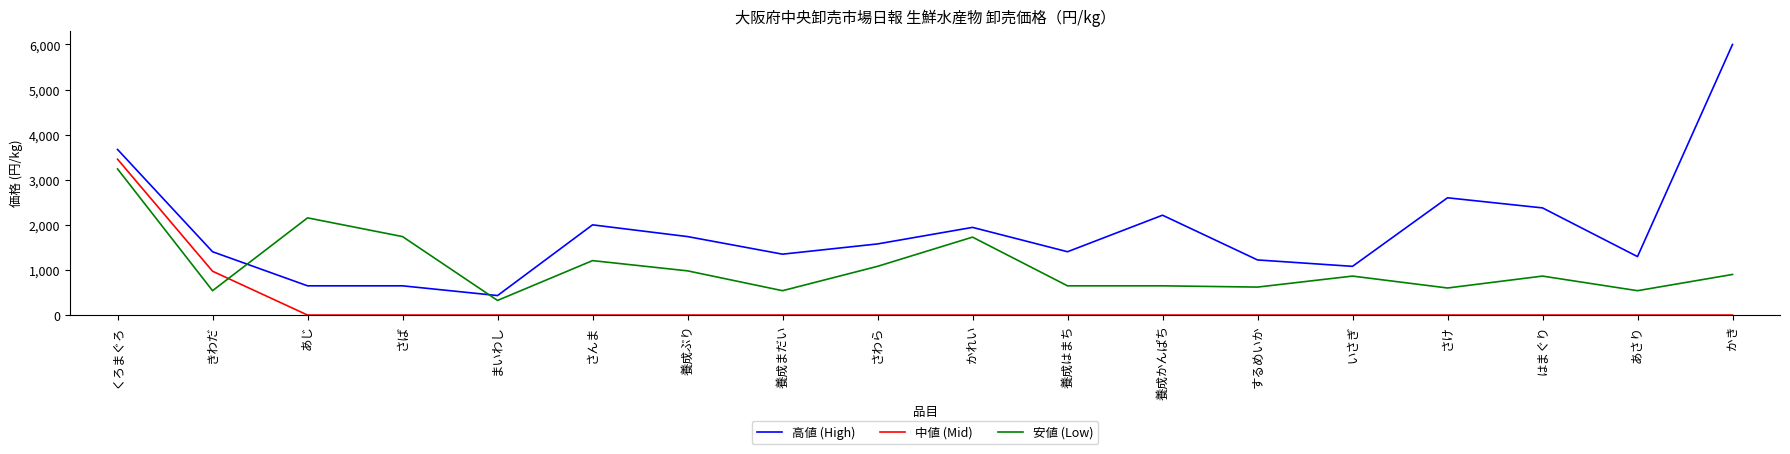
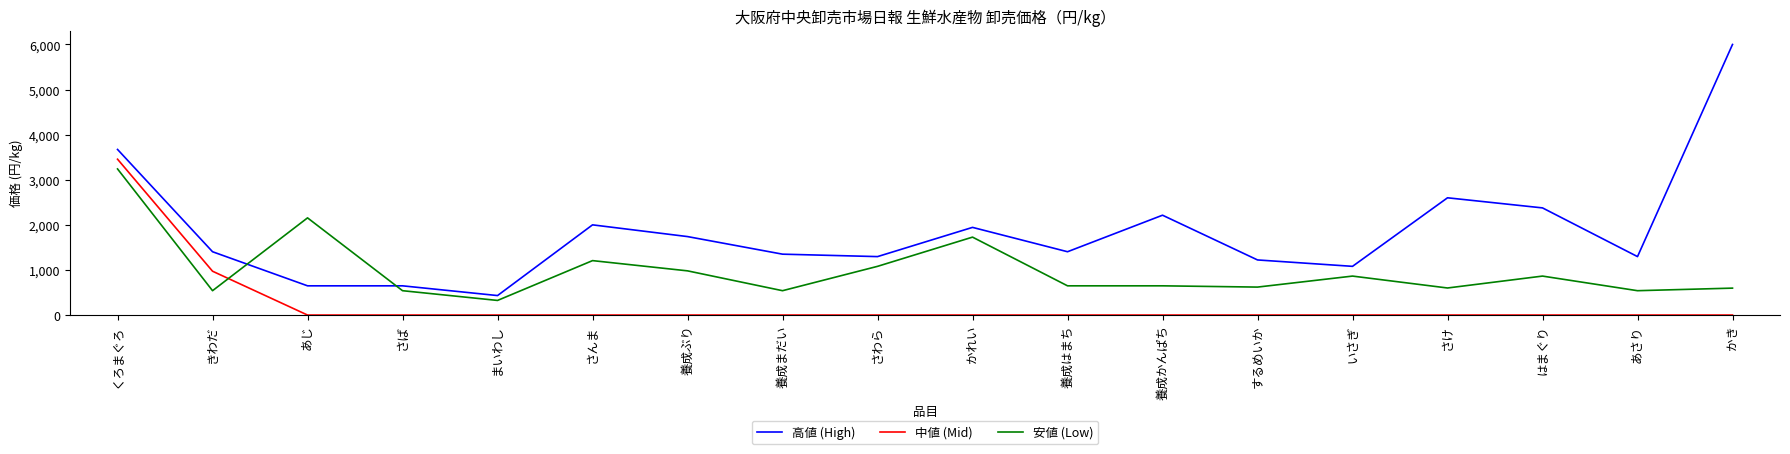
  {
    "高値 (High)": {
      "くろまぐろ": "3,700",
      "きわだ": "1,400",
      "あじ": "600",
      "さば": "600",
      "まいわし": "400",
      "さんま": "2,000",
      "養成ぶり": "1,700",
      "養成まだい": "1,400",
-     "さわら": "1,600",
+     "さわら": "1,300",
      "かれい": "1,900",
      "養成はまち": "1,400",
      "養成かんぱち": "2,200",
      "するめいか": "1,200",
      "いさぎ": "1,100",
      "さけ": "2,600",
      "はまぐり": "2,400",
      "あさり": "1,300",
      "かき": "6,000"
    },
    "中値 (Mid)": {
      "くろまぐろ": "3,500",
      "きわだ": "1,000",
      "あじ": "0",
      "さば": "0",
      "まいわし": "0",
      "さんま": "0",
      "養成ぶり": "0",
      "養成まだい": "0",
      "さわら": "0",
      "かれい": "0",
      "養成はまち": "0",
      "養成かんぱち": "0",
      "するめいか": "0",
      "いさぎ": "0",
      "さけ": "0",
      "はまぐり": "0",
      "あさり": "0",
      "かき": "0"
    },
    "安値 (Low)": {
      "くろまぐろ": "3,200",
      "きわだ": "500",
      "あじ": "2,200",
-     "さば": "1,700",
+     "さば": "500",
      "まいわし": "300",
      "さんま": "1,200",
      "養成ぶり": "1,000",
      "養成まだい": "500",
      "さわら": "1,100",
      "かれい": "1,700",
      "養成はまち": "600",
      "養成かんぱち": "600",
      "するめいか": "600",
      "いさぎ": "900",
      "さけ": "600",
      "はまぐり": "900",
      "あさり": "500",
-     "かき": "900"
+     "かき": "600"
    }
  }
